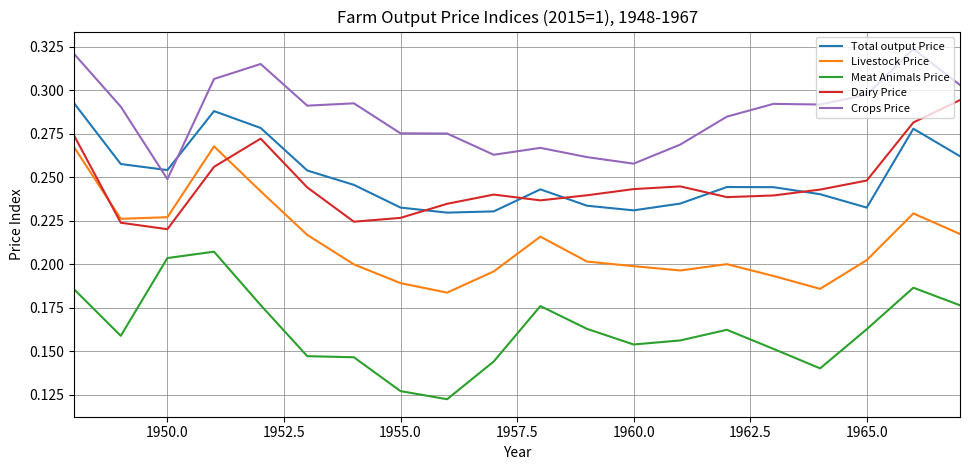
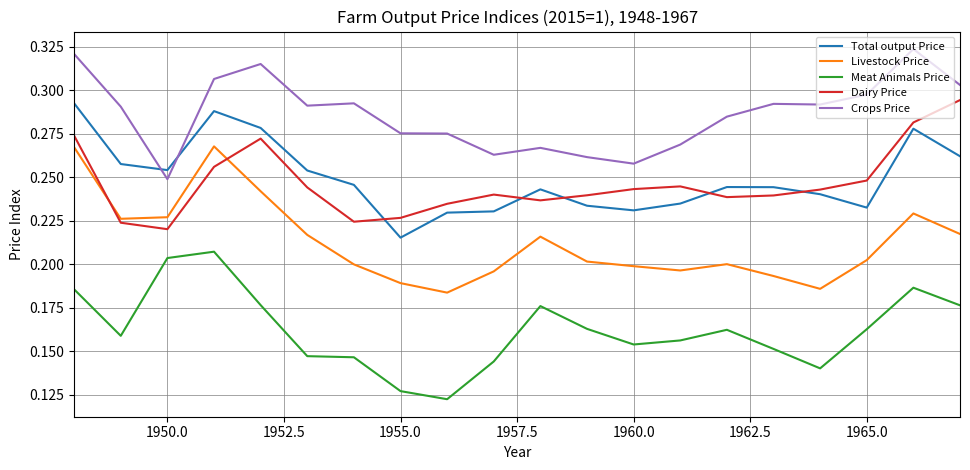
  {
    "Total output Price": {
      "1950.0": 0.254,
-     "1955.0": 0.233,
+     "1955.0": 0.215,
      "1960.0": 0.231,
      "1965.0": 0.233
    },
    "Livestock Price": {
      "1950.0": 0.227,
      "1955.0": 0.189,
      "1960.0": 0.199,
      "1965.0": 0.202
    },
    "Meat Animals Price": {
      "1950.0": 0.204,
      "1955.0": 0.127,
      "1960.0": 0.154,
      "1965.0": 0.163
    },
    "Dairy Price": {
      "1950.0": 0.220,
      "1955.0": 0.227,
      "1960.0": 0.243,
      "1965.0": 0.248
    },
    "Crops Price": {
      "1950.0": 0.249,
      "1955.0": 0.275,
      "1960.0": 0.258
    }
  }
